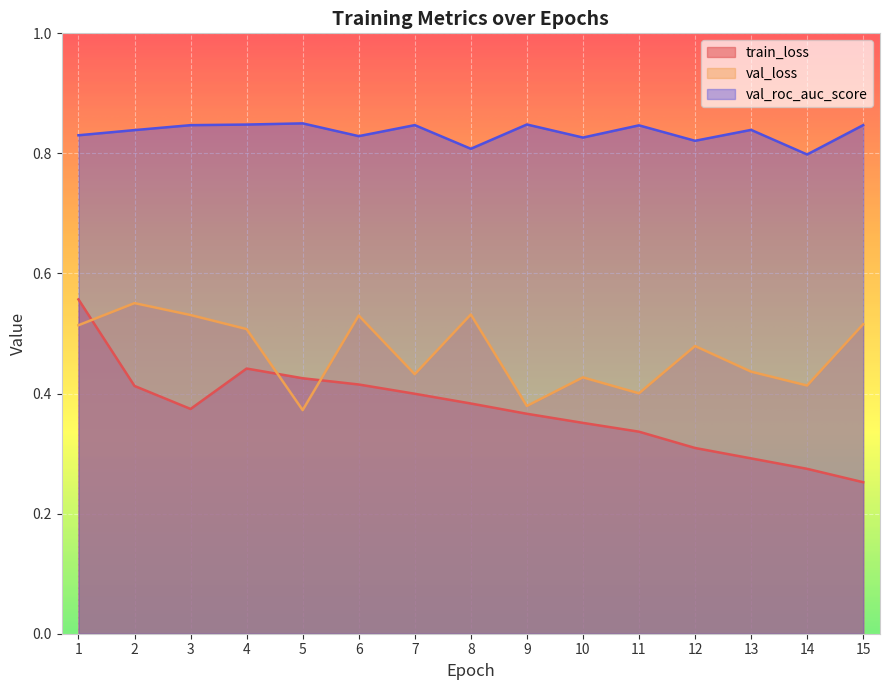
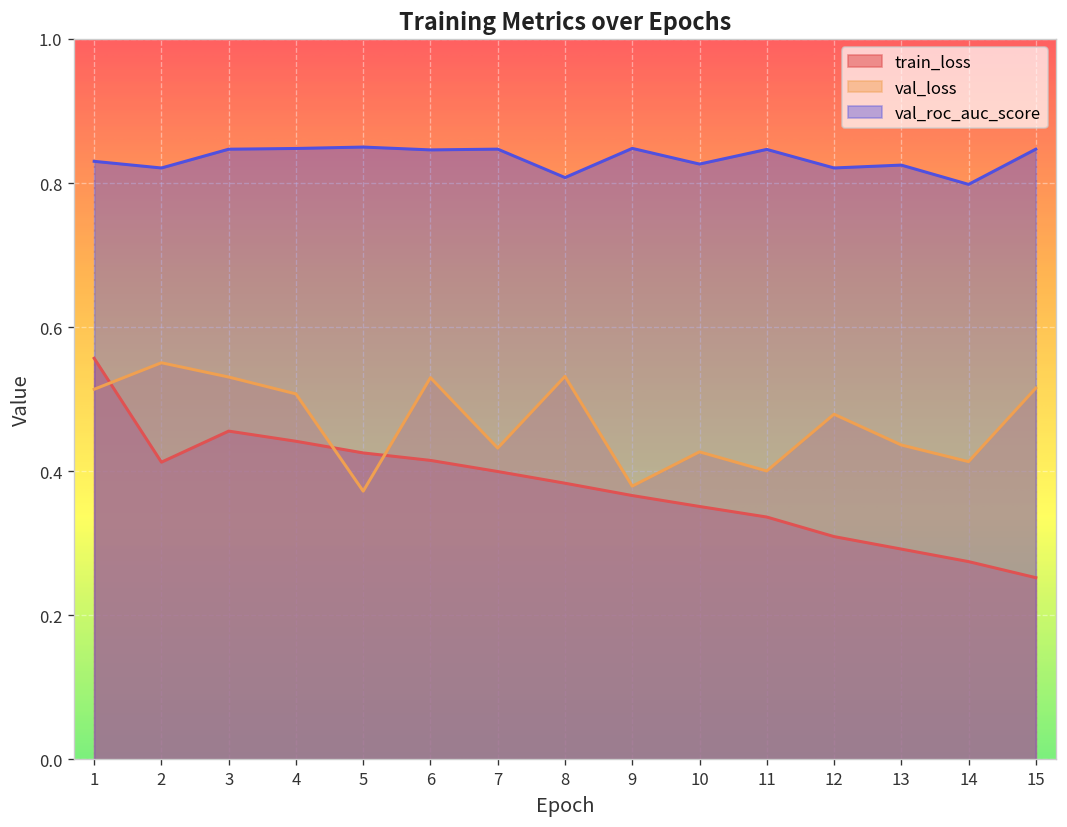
  {
    "train_loss": {
      "1": 0.56,
      "2": 0.41,
-     "3": 0.37,
+     "3": 0.46,
      "4": 0.44,
      "5": 0.43,
      "6": 0.42,
      "7": 0.40,
      "8": 0.38,
      "9": 0.37,
      "10": 0.35,
      "11": 0.34,
      "12": 0.31,
      "13": 0.29,
      "14": 0.27,
      "15": 0.25
    },
    "val_loss": {
      "1": 0.51,
      "2": 0.55,
      "3": 0.53,
      "4": 0.51,
      "5": 0.37,
      "6": 0.53,
      "7": 0.43,
      "8": 0.53,
      "9": 0.38,
      "10": 0.43,
      "11": 0.40,
      "12": 0.48,
      "13": 0.44,
      "14": 0.41,
      "15": 0.52
    },
    "val_roc_auc_score": {
      "1": 0.83,
-     "2": 0.84,
+     "2": 0.82,
      "3": 0.85,
      "4": 0.85,
      "5": 0.85,
-     "6": 0.83,
+     "6": 0.85,
      "7": 0.85,
      "8": 0.81,
      "9": 0.85,
      "10": 0.83,
      "11": 0.85,
      "12": 0.82,
-     "13": 0.84,
+     "13": 0.83,
      "14": 0.80,
      "15": 0.85
    }
  }
